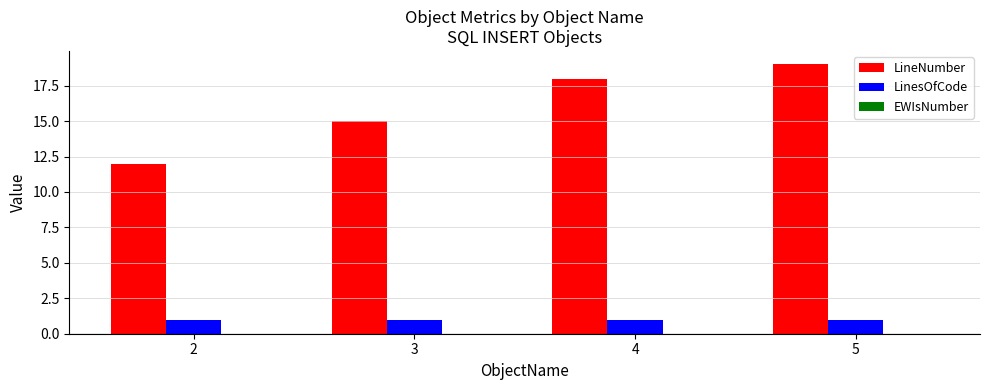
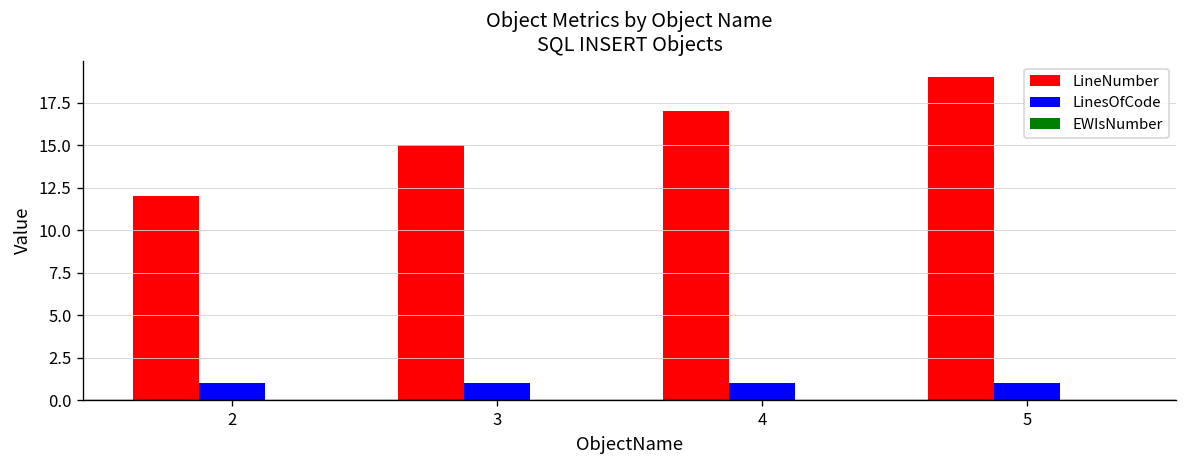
  {
    "LineNumber": {
      "2": 12,
      "3": 15,
-     "4": 18,
+     "4": 17,
      "5": 19
    },
    "LinesOfCode": {
      "2": 1,
      "3": 1,
      "4": 1,
      "5": 1
    },
    "EWIsNumber": {
      "2": 0,
      "3": 0,
      "4": 0,
      "5": 0
    }
  }
